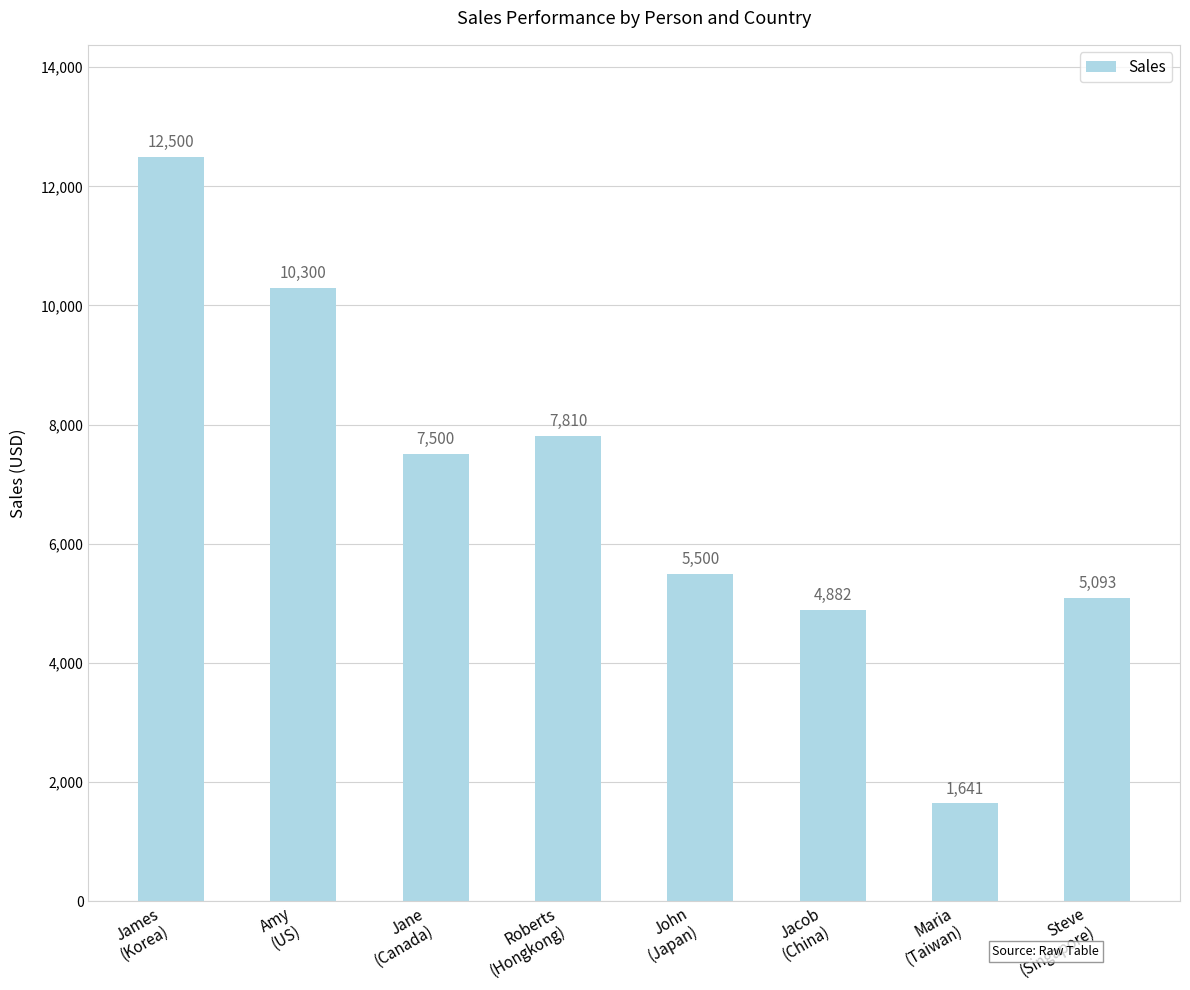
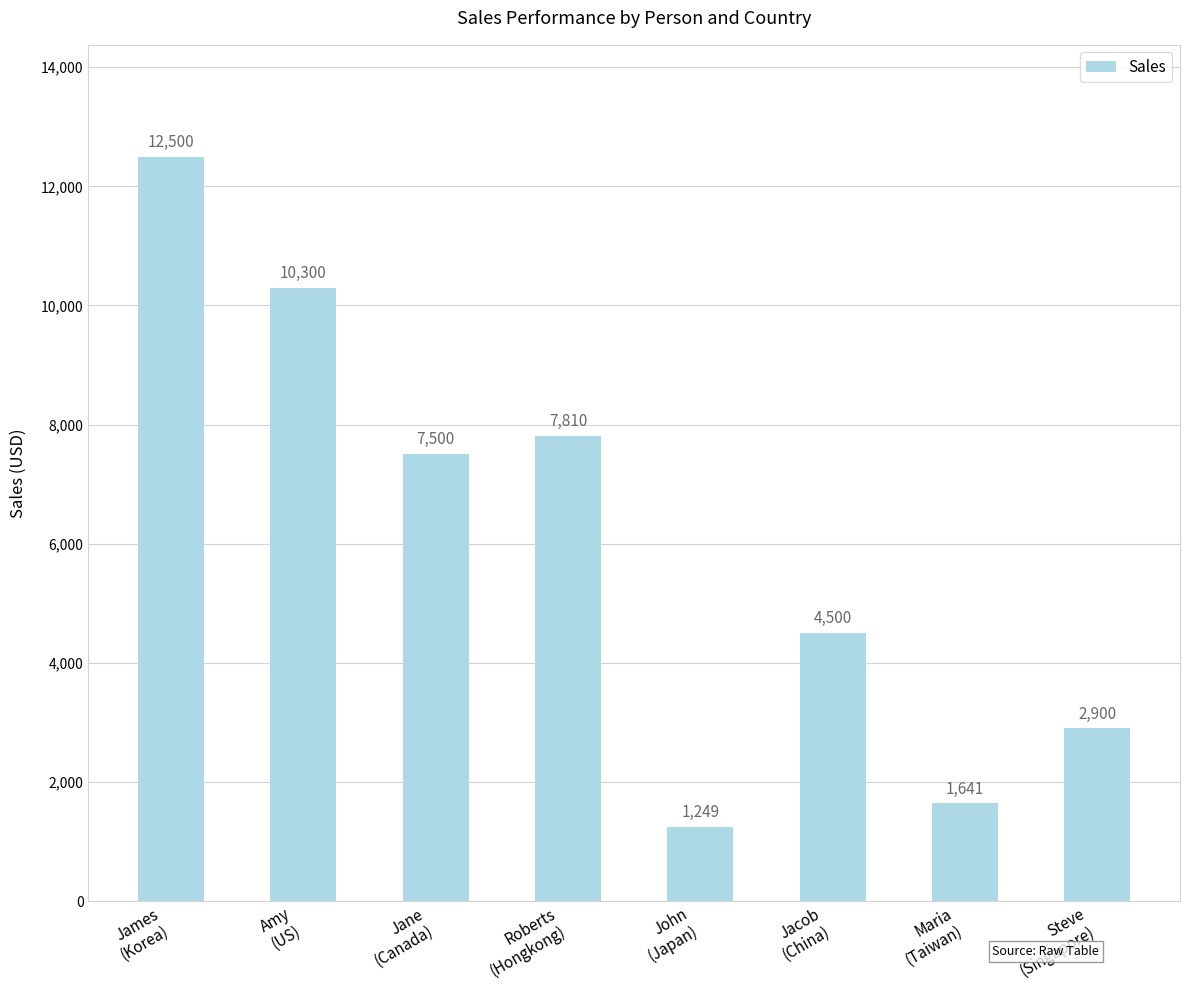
  {
    "James (Korea)": "12,500",
    "Amy (US)": "10,300",
    "Jane (Canada)": "7,500",
    "Roberts (Hongkong)": "7,810",
-   "John (Japan)": "5,500",
-   "Jacob (China)": "4,882",
+   "John (Japan)": "1,249",
+   "Jacob (China)": "4,500",
    "Maria (Taiwan)": "1,641",
-   "Steve (Singapore)": "5,093"
+   "Steve (Singapore)": "2,900"
  }
